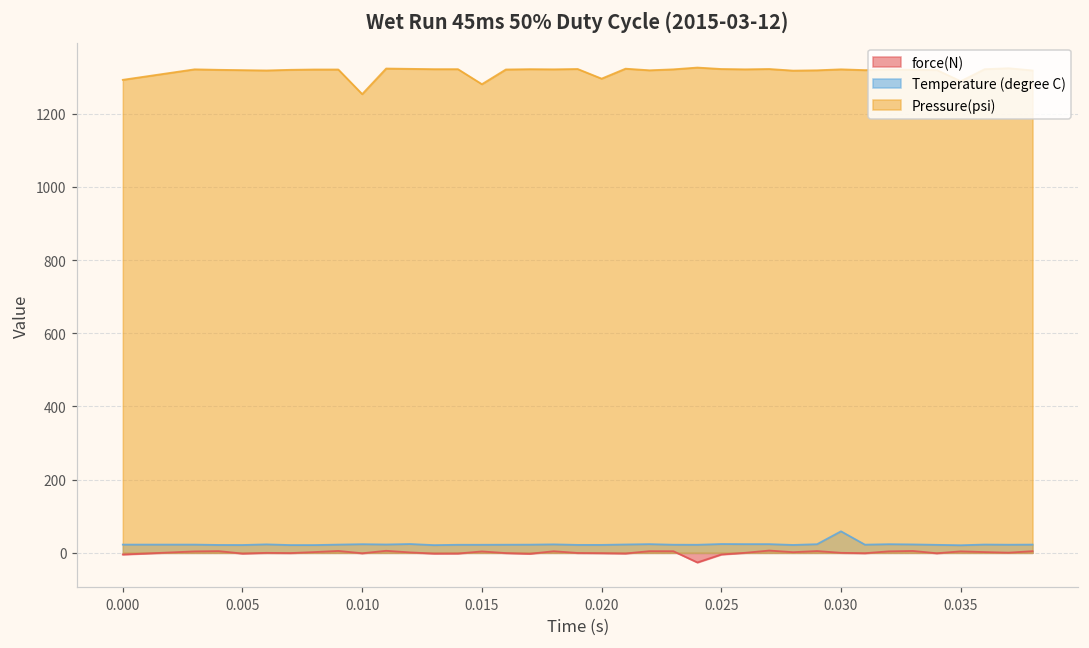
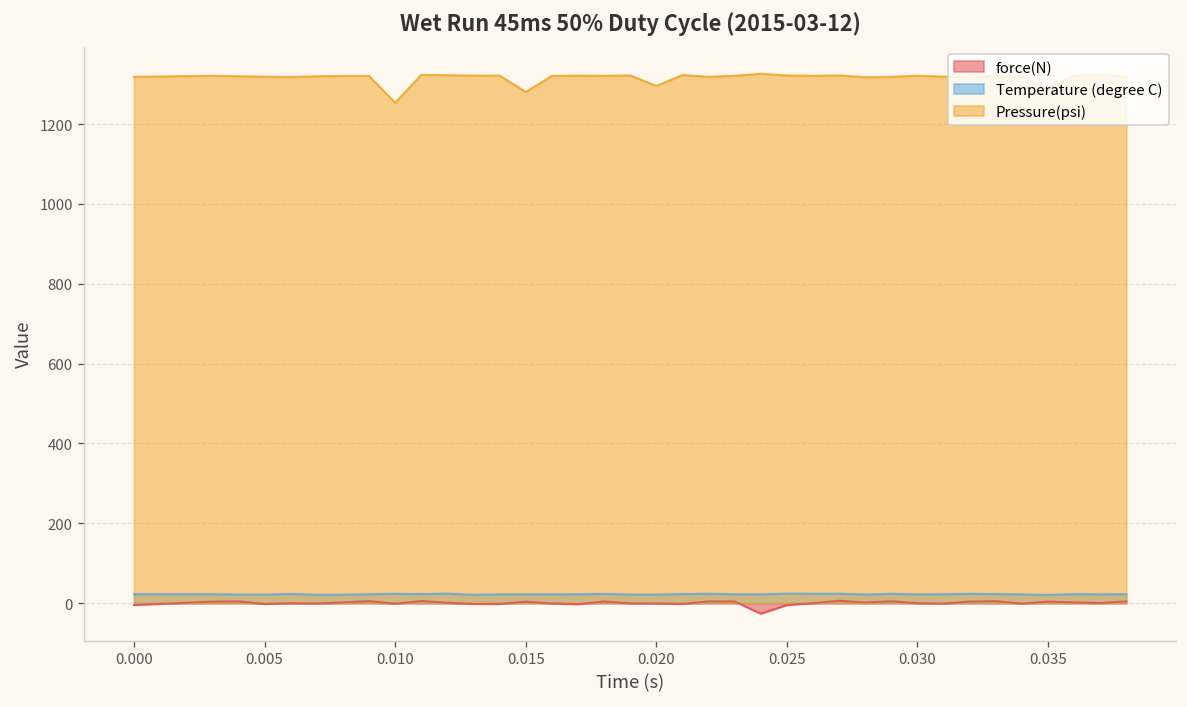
  {
    "Temperature (degree C)": {
      "0.000": 20,
      "0.005": 20,
      "0.010": 20,
      "0.015": 20,
      "0.020": 20,
      "0.025": 20,
-     "0.030": 60,
+     "0.030": 20,
      "0.035": 20
    },
    "Pressure(psi)": {
-     "0.000": 1290,
+     "0.000": 1320,
      "0.005": 1320,
      "0.010": 1250,
      "0.015": 1280,
      "0.020": 1300,
      "0.025": 1320,
      "0.030": 1320
    }
  }
